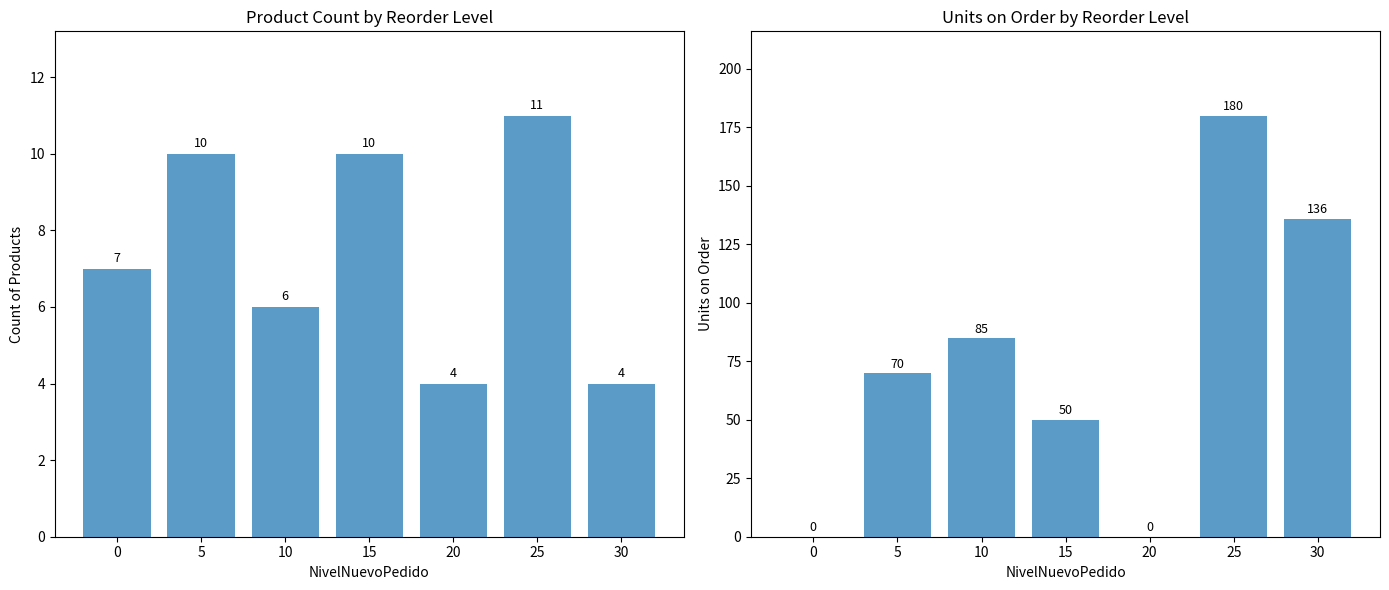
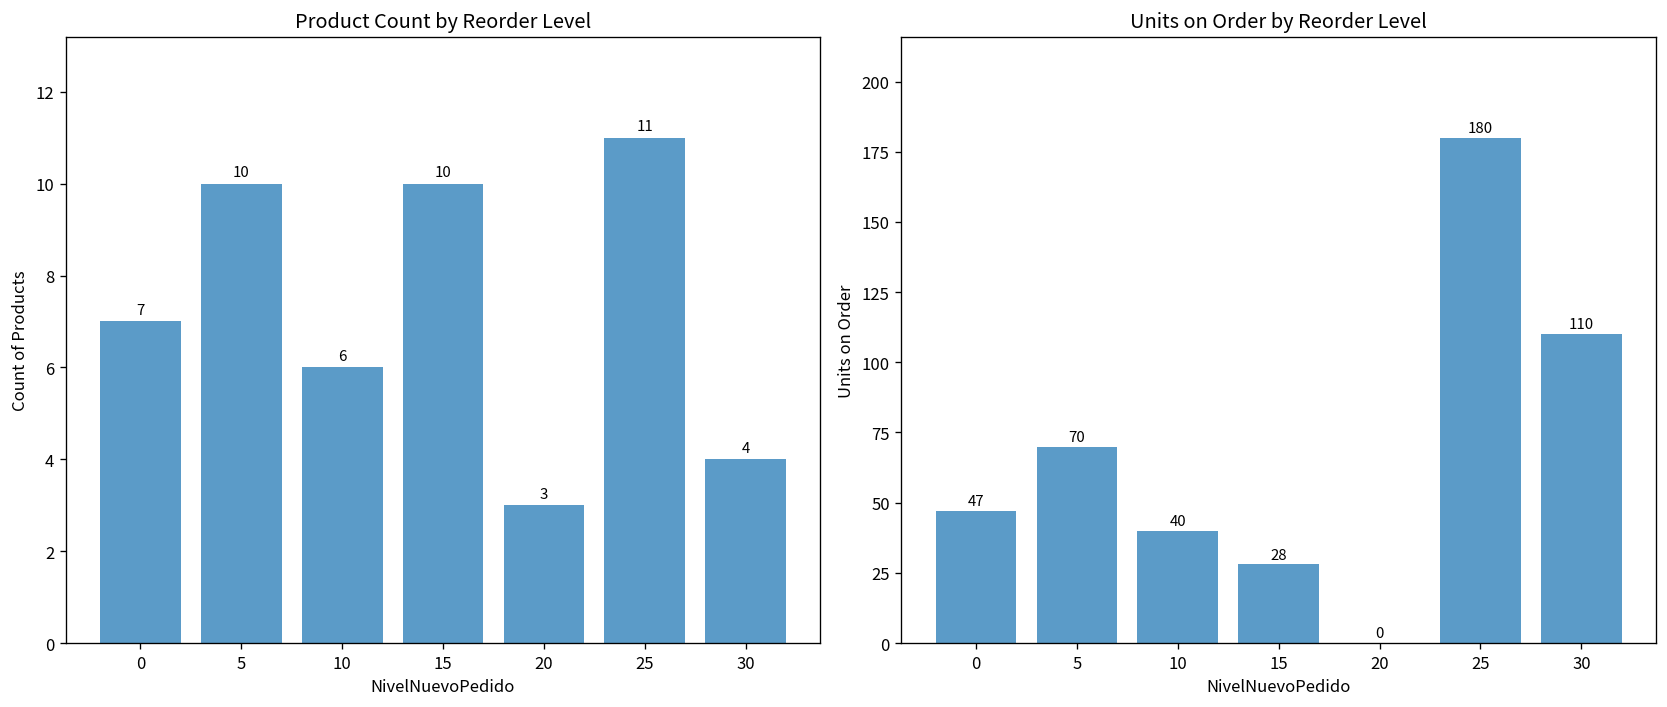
  {
    "Product Count by Reorder Level": {
      "0": 7,
      "5": 10,
      "10": 6,
      "15": 10,
-     "20": 4,
+     "20": 3,
      "25": 11,
      "30": 4
    },
    "Units on Order by Reorder Level": {
-     "0": 0,
+     "0": 47,
      "5": 70,
-     "10": 85,
-     "15": 50,
+     "10": 40,
+     "15": 28,
      "20": 0,
      "25": 180,
-     "30": 136
+     "30": 110
    }
  }
